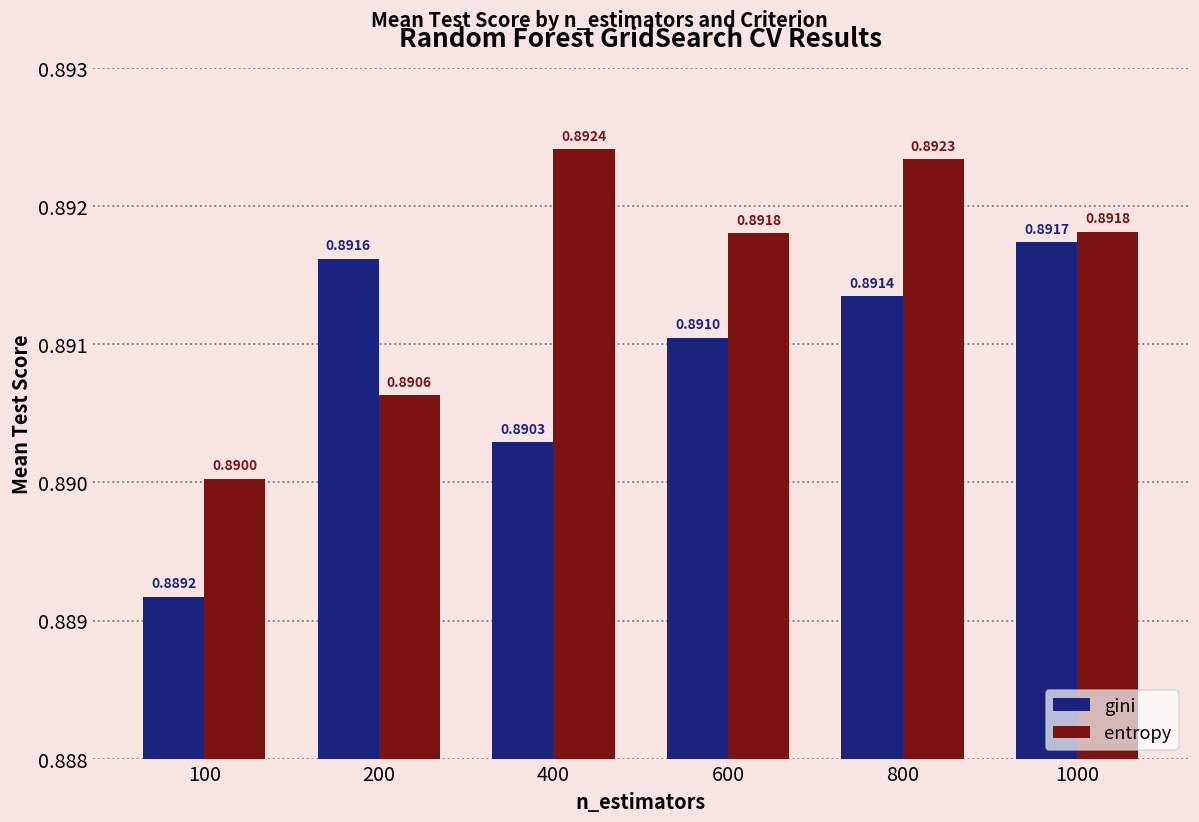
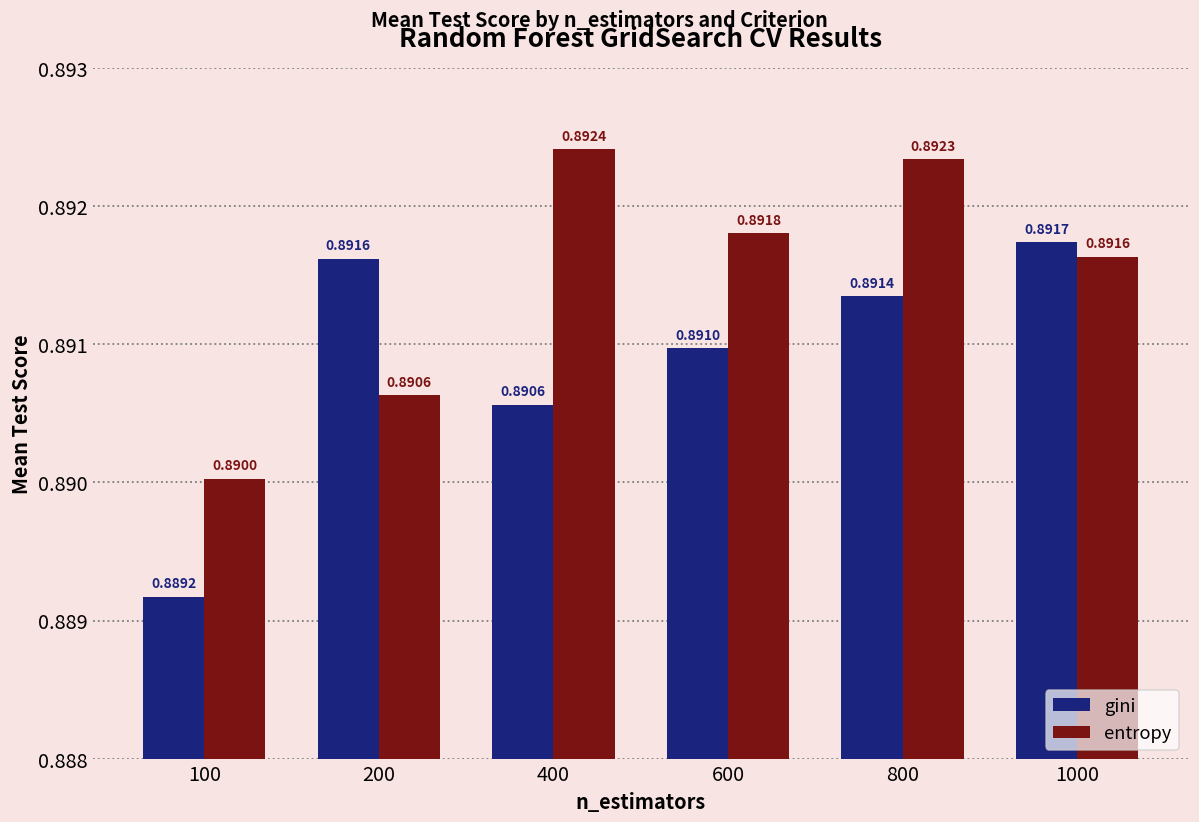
  {
    "gini": {
      "100": 0.8892,
      "200": 0.8916,
-     "400": 0.8903,
-     "600": 0.89105,
+     "400": 0.8906,
+     "600": 0.89097,
      "800": 0.8914,
      "1000": 0.8917
    },
    "entropy": {
      "100": 0.8900,
      "200": 0.8906,
      "400": 0.8924,
      "600": 0.8918,
      "800": 0.8923,
-     "1000": 0.8918
+     "1000": 0.8916
    }
  }
